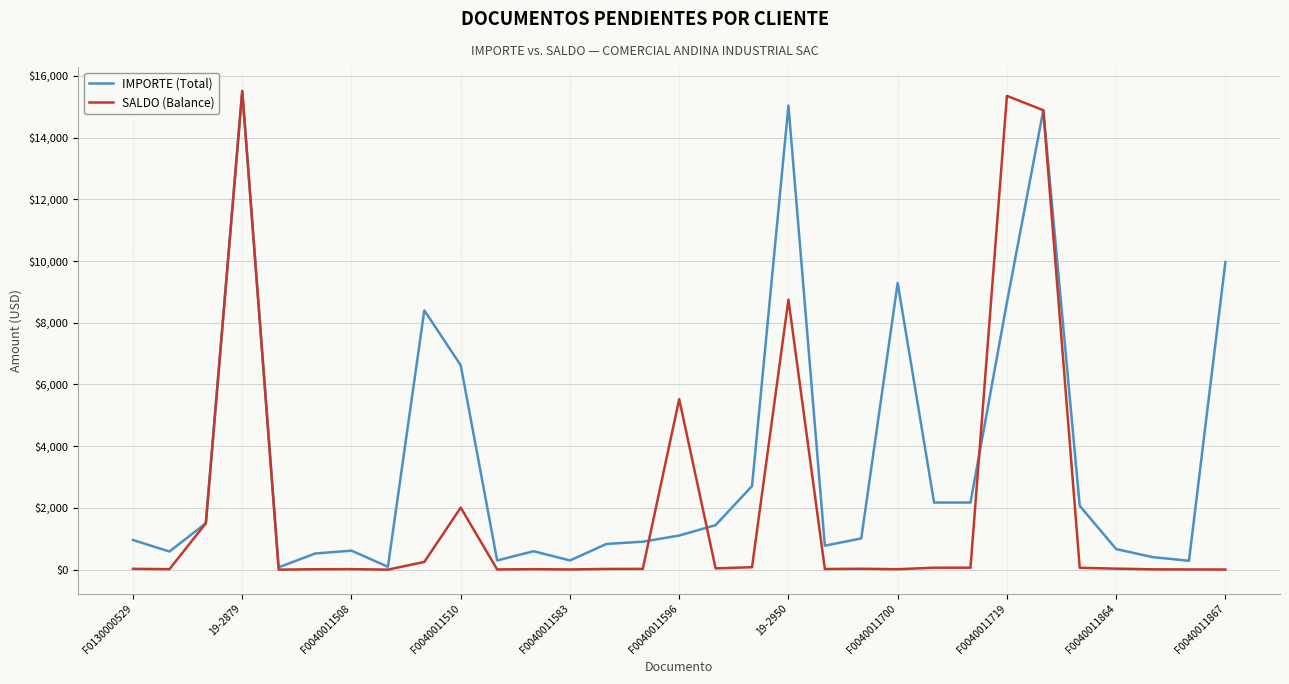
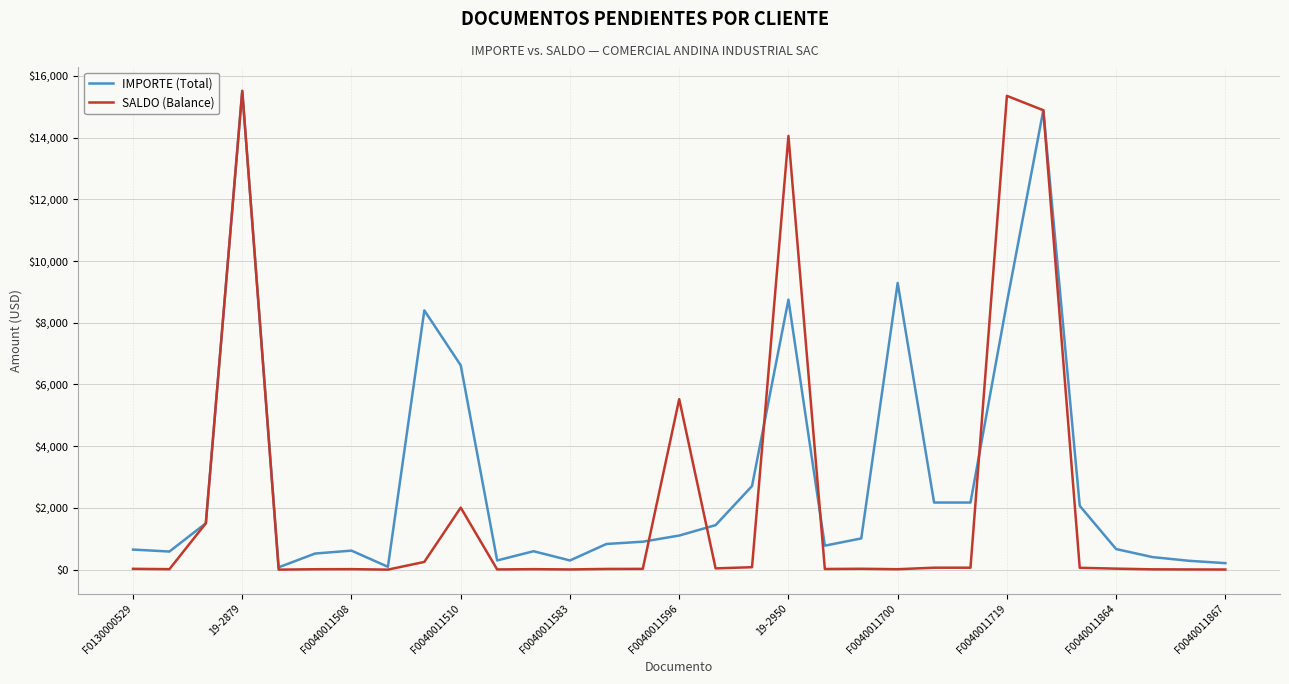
  {
    "IMPORTE (Total)": {
-     "F0130000529": "$1,000",
+     "F0130000529": "$700",
      "F0040011508": "$600",
      "F0040011510": "$6,600",
      "F0040011583": "$300",
      "F0040011596": "$1,100",
-     "19-2950": "$15,000",
+     "19-2950": "$8,700",
      "F0040011700": "$9,300",
      "F0040011719": "$8,700",
      "F0040011864": "$700",
-     "F0040011867": "$10,000"
+     "F0040011867": "$200"
    },
    "SALDO (Balance)": {
      "F0130000529": "$0",
      "F0040011508": "$0",
      "F0040011510": "$2,000",
      "F0040011583": "$0",
      "F0040011596": "$5,500",
-     "19-2950": "$8,700",
+     "19-2950": "$14,100",
      "F0040011700": "$0",
      "F0040011719": "$15,300",
      "F0040011864": "$0",
      "F0040011867": "$0"
    }
  }
